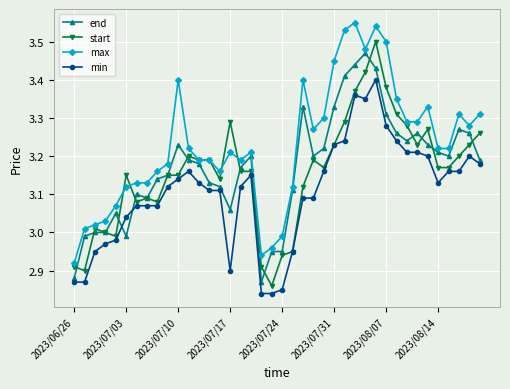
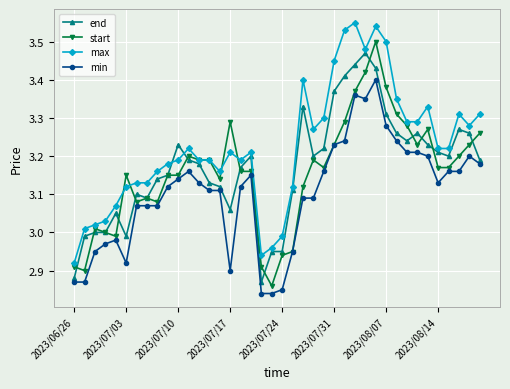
  {
    "end": {
      "2023/06/26": 2.88,
      "2023/07/03": 2.99,
      "2023/07/10": 3.23,
      "2023/07/17": 3.06,
      "2023/07/24": 2.95,
-     "2023/07/31": 3.33,
+     "2023/07/31": 3.37,
      "2023/08/07": 3.31,
      "2023/08/14": 3.21
    },
    "start": {
      "2023/06/26": 2.91,
      "2023/07/03": 3.15,
      "2023/07/10": 3.15,
      "2023/07/17": 3.29,
      "2023/07/24": 2.94,
      "2023/08/07": 3.38,
      "2023/08/14": 3.17
    },
    "max": {
      "2023/06/26": 2.92,
      "2023/07/03": 3.12,
-     "2023/07/10": 3.40,
+     "2023/07/10": 3.19,
      "2023/07/17": 3.21,
      "2023/07/24": 2.99,
      "2023/07/31": 3.45,
      "2023/08/07": 3.50,
      "2023/08/14": 3.22
    },
    "min": {
      "2023/06/26": 2.87,
-     "2023/07/03": 3.04,
+     "2023/07/03": 2.92,
      "2023/07/10": 3.14,
      "2023/07/17": 2.90,
      "2023/07/24": 2.85,
      "2023/08/07": 3.28,
      "2023/08/14": 3.13
    }
  }
